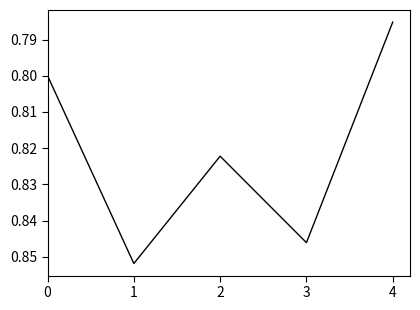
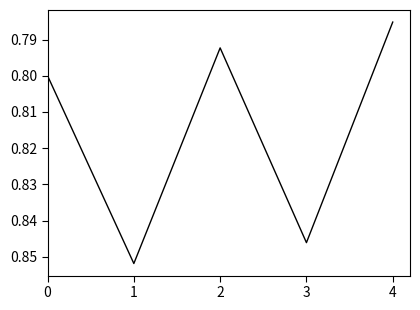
  {
    "0": 0.800,
    "1": 0.852,
-   "2": 0.822,
+   "2": 0.792,
    "3": 0.846,
    "4": 0.785
  }
